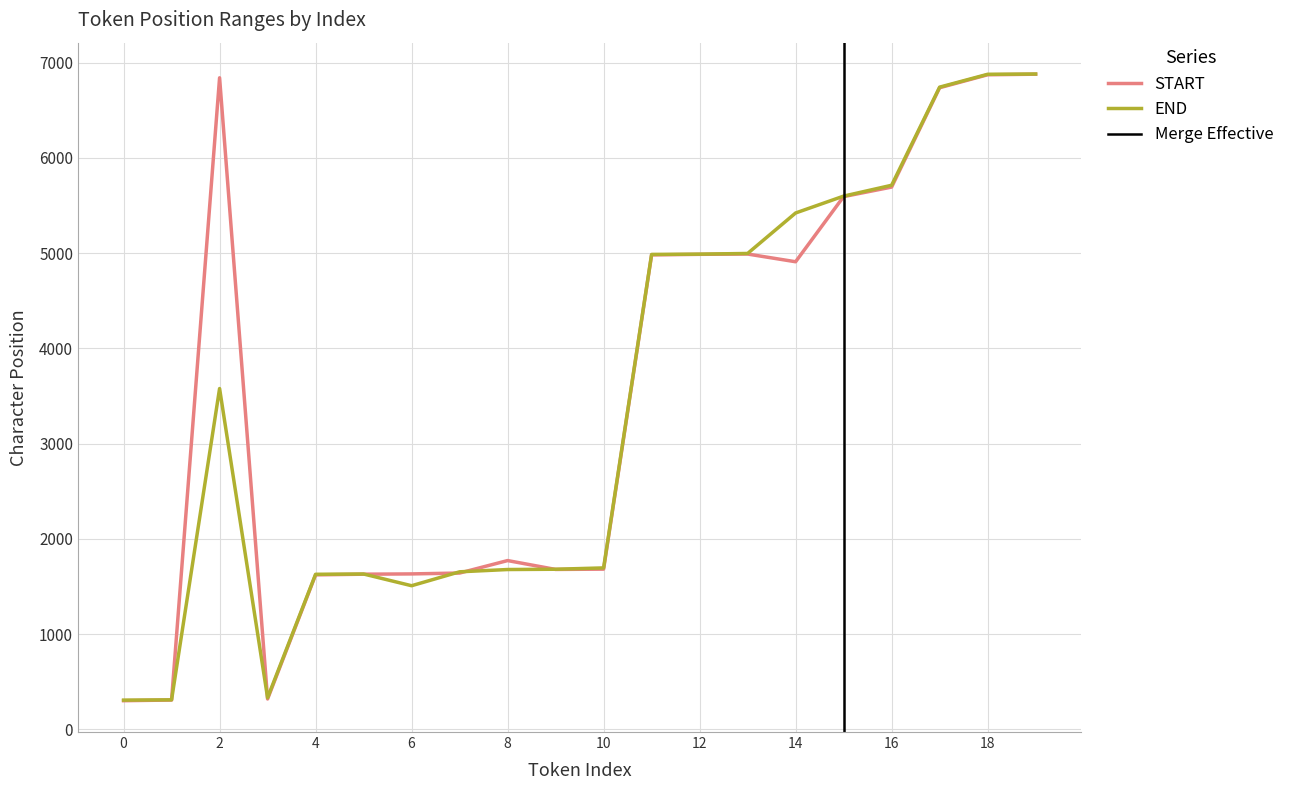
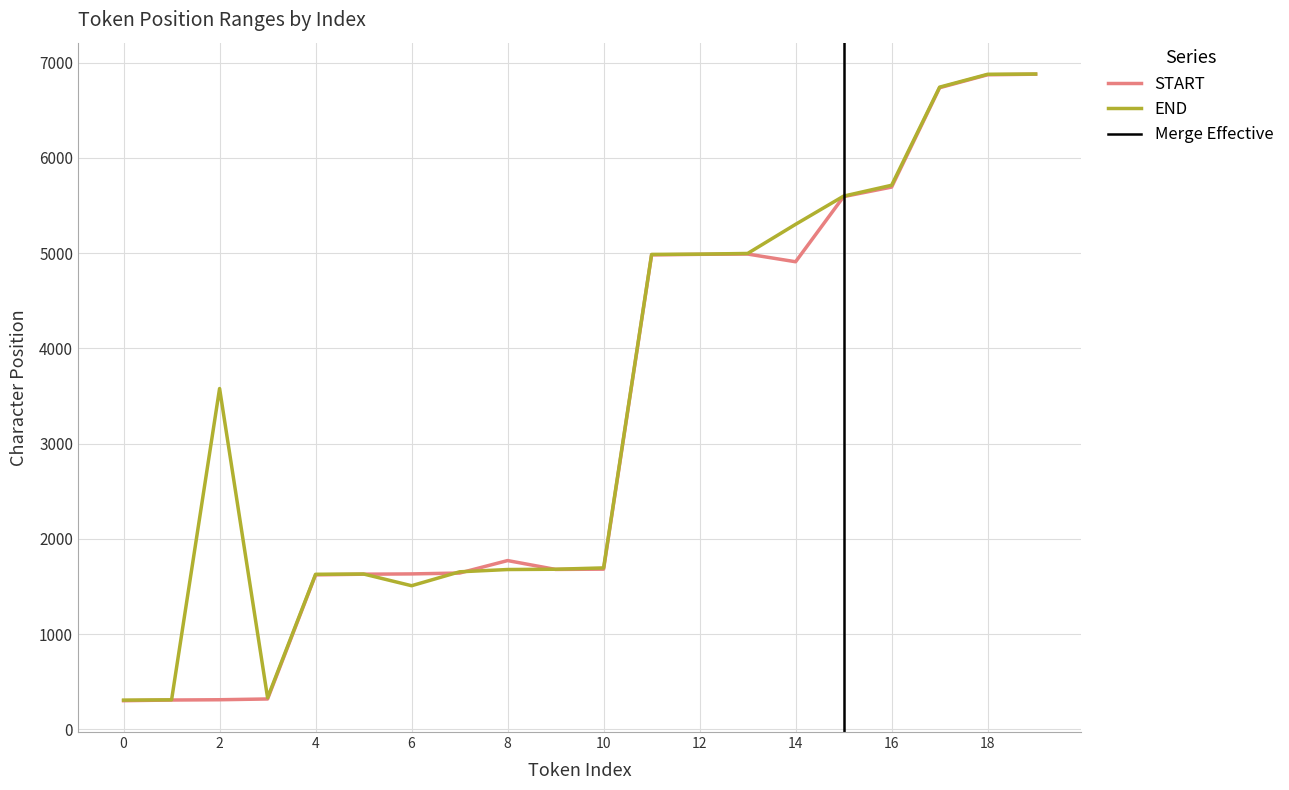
  {
    "START": {
-     "2": 6800,
+     "2": 300,
      "6": 1600,
      "8": 1800,
      "14": 4900
    },
    "END": {
      "2": 3600,
      "6": 1500,
      "8": 1700,
-     "14": 5400
+     "14": 5300
    }
  }
